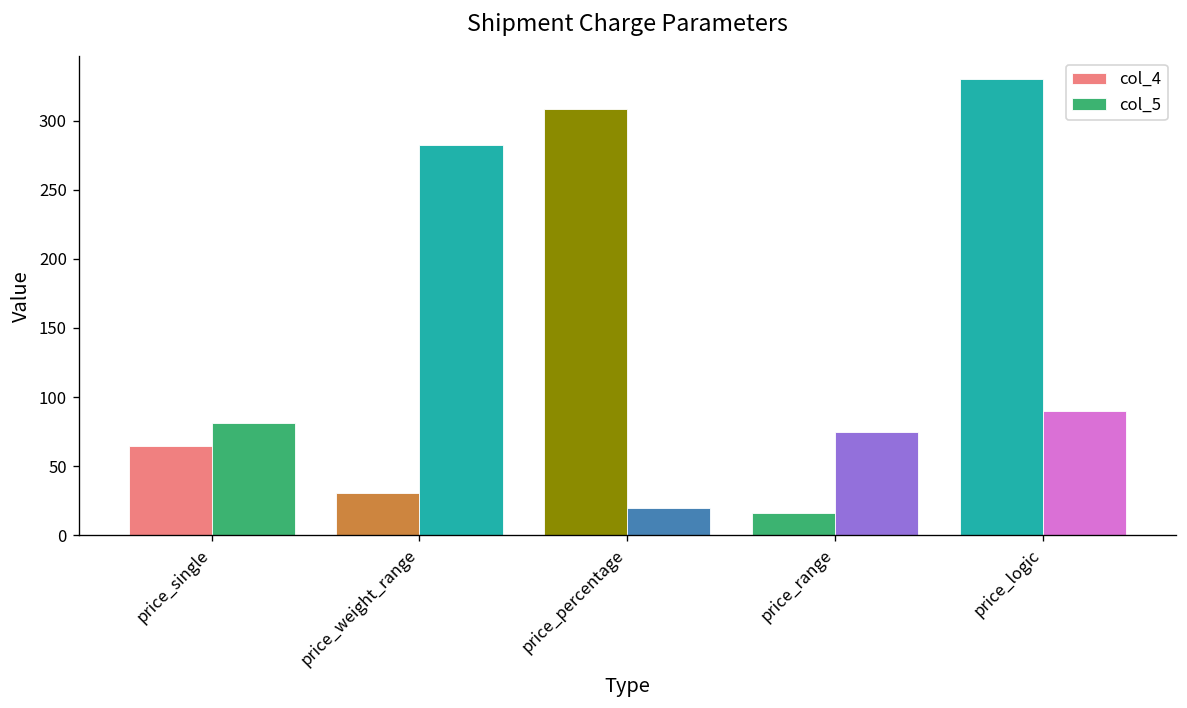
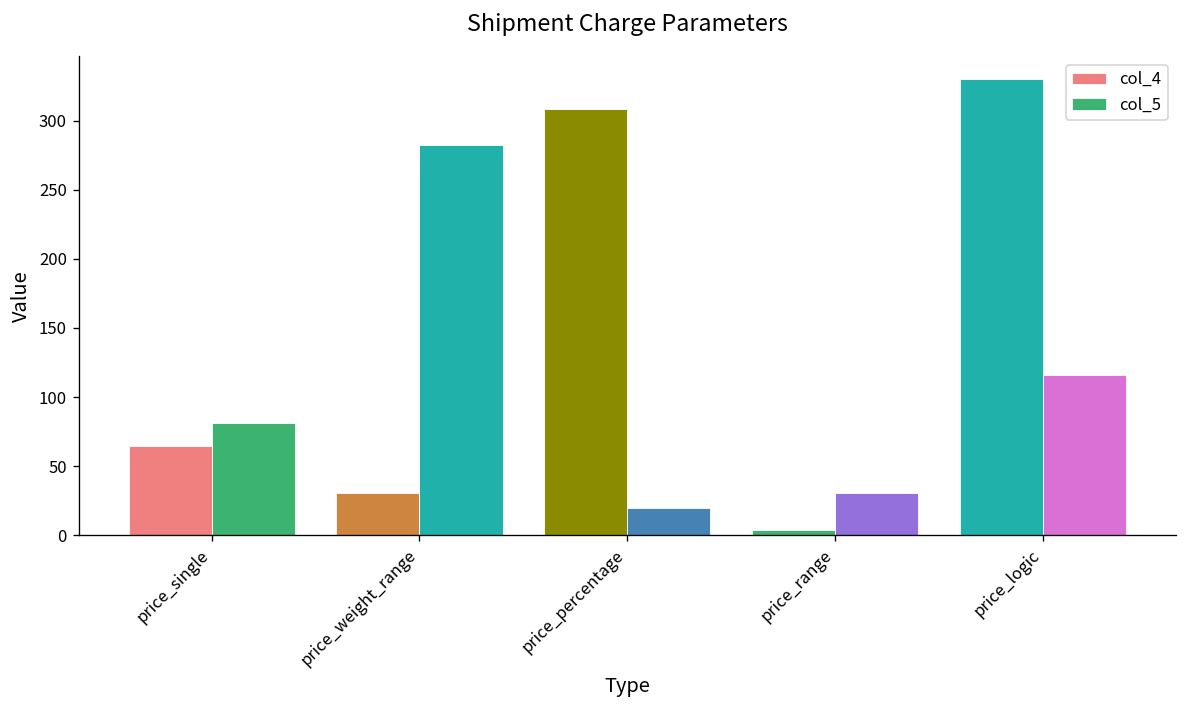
  {
    "col_4": {
      "price_single": 65,
      "price_weight_range": 31,
      "price_percentage": 308,
-     "price_range": 16,
+     "price_range": 4,
      "price_logic": 330
    },
    "col_5": {
      "price_single": 81,
      "price_weight_range": 282,
      "price_percentage": 20,
-     "price_range": 75,
-     "price_logic": 90
+     "price_range": 31,
+     "price_logic": 116
    }
  }
